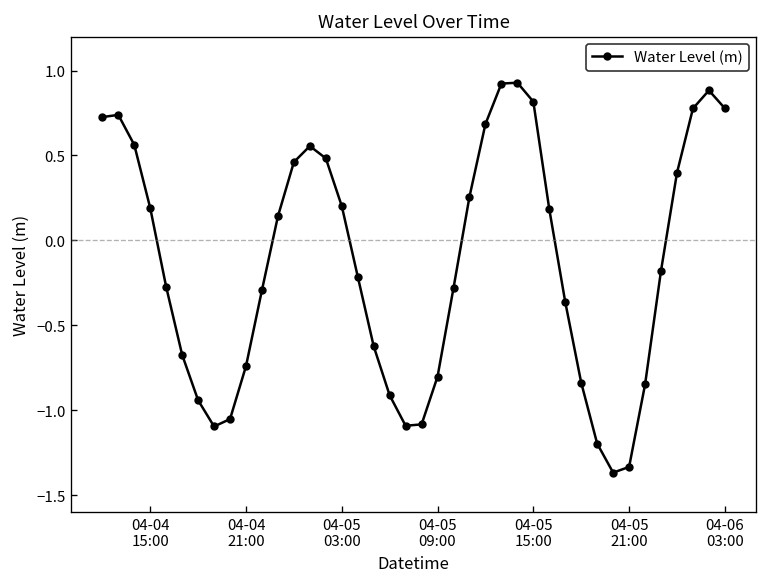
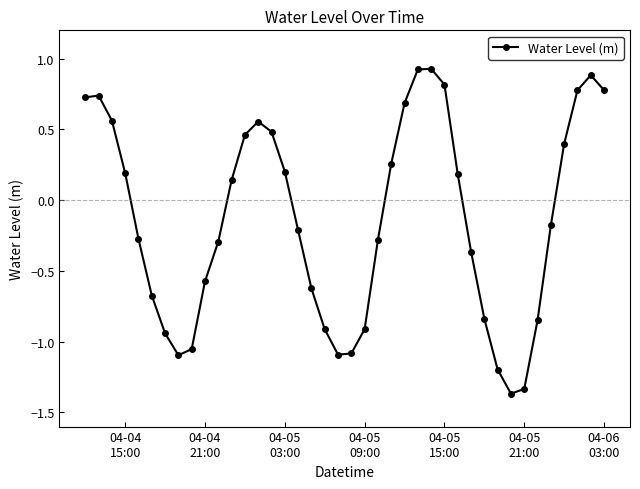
  {
    "04-04 15:00": 0.19,
-   "04-04 21:00": -0.74,
+   "04-04 21:00": -0.57,
    "04-05 03:00": 0.20,
-   "04-05 09:00": -0.80,
+   "04-05 09:00": -0.91,
    "04-05 15:00": 0.82,
    "04-05 21:00": -1.33,
    "04-06 03:00": 0.78
  }
